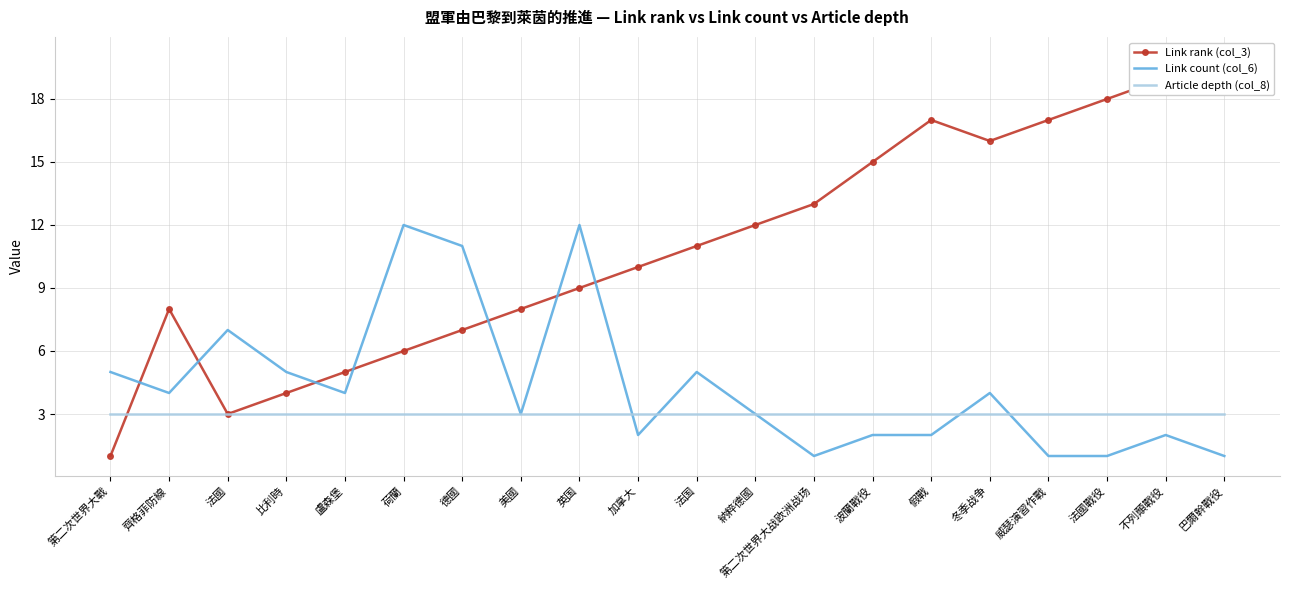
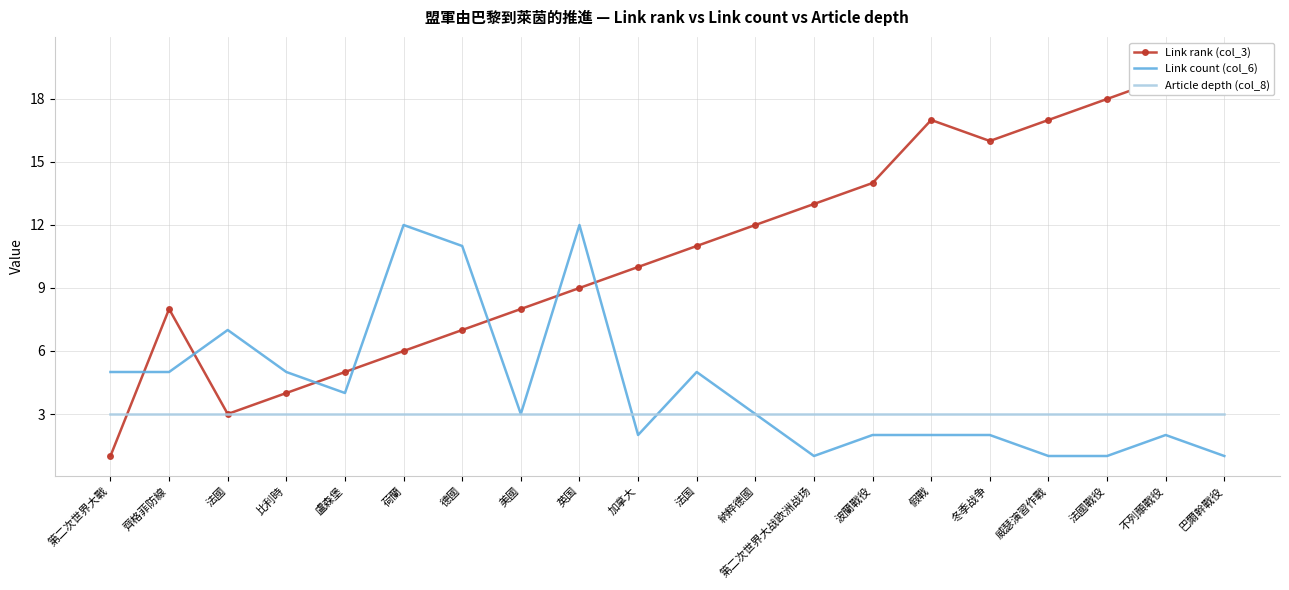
  {
    "Link rank (col_3)": {
      "第二次世界大戰": 1,
      "齊格菲防線": 8,
      "比利時": 4,
      "盧森堡": 5,
      "荷蘭": 6,
      "德國": 7,
      "美國": 8,
      "英国": 9,
      "加拿大": 10,
      "法国": 11,
      "納粹德國": 12,
      "第二次世界大战欧洲战场": 13,
-     "波蘭戰役": 15,
+     "波蘭戰役": 14,
      "假戰": 17,
      "冬季战争": 16,
      "威瑟演習作戰": 17,
      "法國戰役": 18
    },
    "Link count (col_6)": {
      "第二次世界大戰": 5,
-     "齊格菲防線": 4,
+     "齊格菲防線": 5,
      "法國": 7,
      "比利時": 5,
      "盧森堡": 4,
      "荷蘭": 12,
      "德國": 11,
      "英国": 12,
      "加拿大": 2,
      "法国": 5,
      "第二次世界大战欧洲战场": 1,
      "波蘭戰役": 2,
      "假戰": 2,
-     "冬季战争": 4,
+     "冬季战争": 2,
      "威瑟演習作戰": 1,
      "法國戰役": 1,
      "不列顛戰役": 2,
      "巴爾幹戰役": 1
    },
    "Article depth (col_8)": {
      "第二次世界大戰": 3,
      "齊格菲防線": 3,
      "比利時": 3,
      "盧森堡": 3,
      "荷蘭": 3,
      "德國": 3,
      "英国": 3,
      "加拿大": 3,
      "法国": 3,
      "第二次世界大战欧洲战场": 3,
      "波蘭戰役": 3,
      "假戰": 3,
      "冬季战争": 3,
      "威瑟演習作戰": 3,
      "法國戰役": 3,
      "不列顛戰役": 3,
      "巴爾幹戰役": 3
    }
  }
